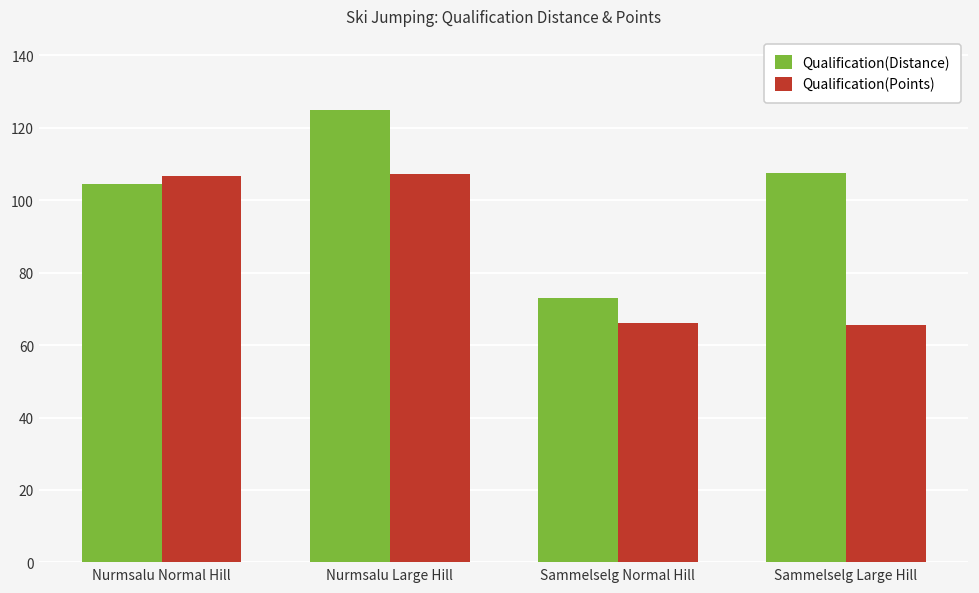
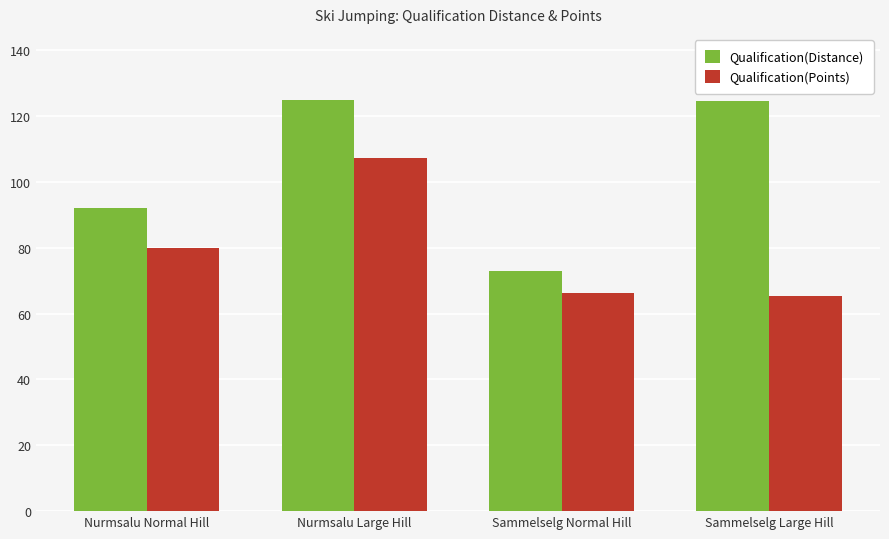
  {
    "Qualification(Distance)": {
-     "Nurmsalu Normal Hill": 105,
+     "Nurmsalu Normal Hill": 92,
      "Nurmsalu Large Hill": 125,
      "Sammelselg Normal Hill": 73,
-     "Sammelselg Large Hill": 108
+     "Sammelselg Large Hill": 125
    },
    "Qualification(Points)": {
-     "Nurmsalu Normal Hill": 107,
+     "Nurmsalu Normal Hill": 80,
      "Nurmsalu Large Hill": 107,
      "Sammelselg Normal Hill": 66,
      "Sammelselg Large Hill": 66
    }
  }
